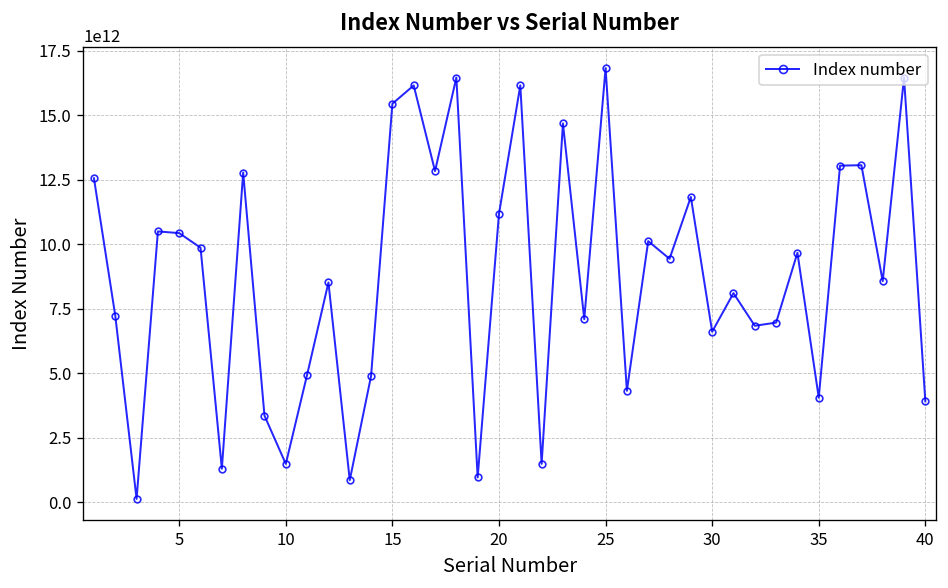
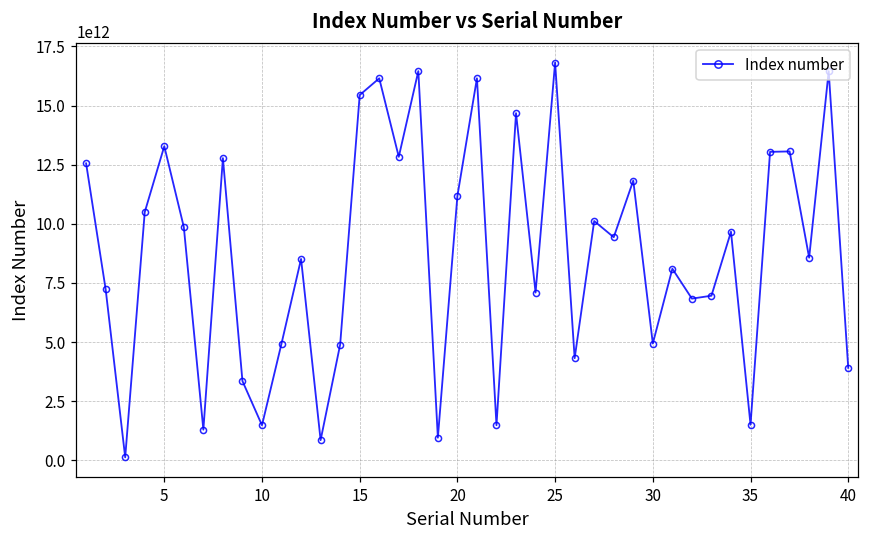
  {
-   "5": 10400000000000,
+   "5": 13300000000000,
    "10": 1500000000000,
    "15": 15400000000000,
    "20": 11200000000000,
    "25": 16800000000000,
-   "30": 6600000000000,
-   "35": 4000000000000,
+   "30": 4900000000000,
+   "35": 1500000000000,
    "40": 3900000000000
  }
